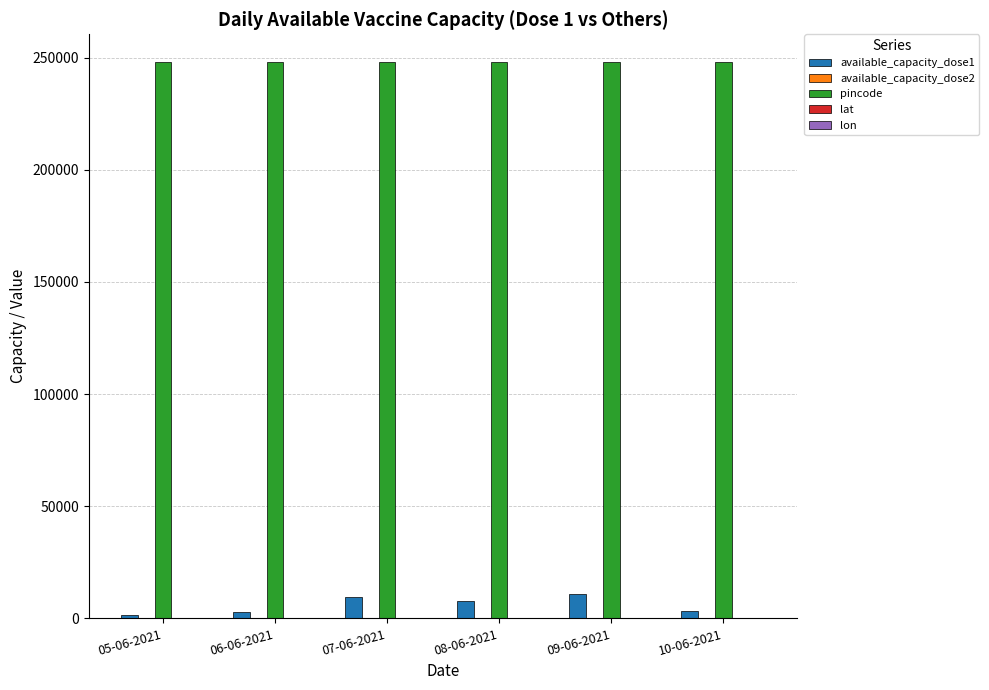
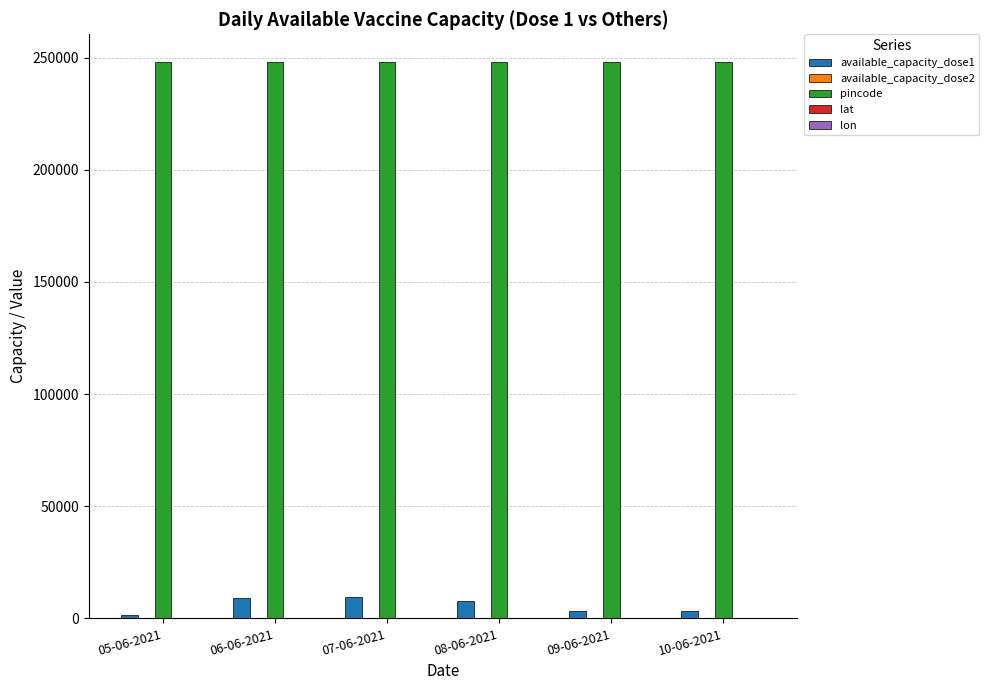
  {
    "available_capacity_dose1": {
      "05-06-2021": 1000,
-     "06-06-2021": 3000,
+     "06-06-2021": 9000,
      "07-06-2021": 10000,
      "08-06-2021": 8000,
-     "09-06-2021": 11000,
+     "09-06-2021": 3000,
      "10-06-2021": 3000
    },
    "available_capacity_dose2": {
      "05-06-2021": 0,
      "06-06-2021": 0,
      "07-06-2021": 0,
      "08-06-2021": 0,
      "09-06-2021": 0,
      "10-06-2021": 0
    },
    "pincode": {
      "05-06-2021": 248000,
      "06-06-2021": 248000,
      "07-06-2021": 248000,
      "08-06-2021": 248000,
      "09-06-2021": 248000,
      "10-06-2021": 248000
    }
  }
